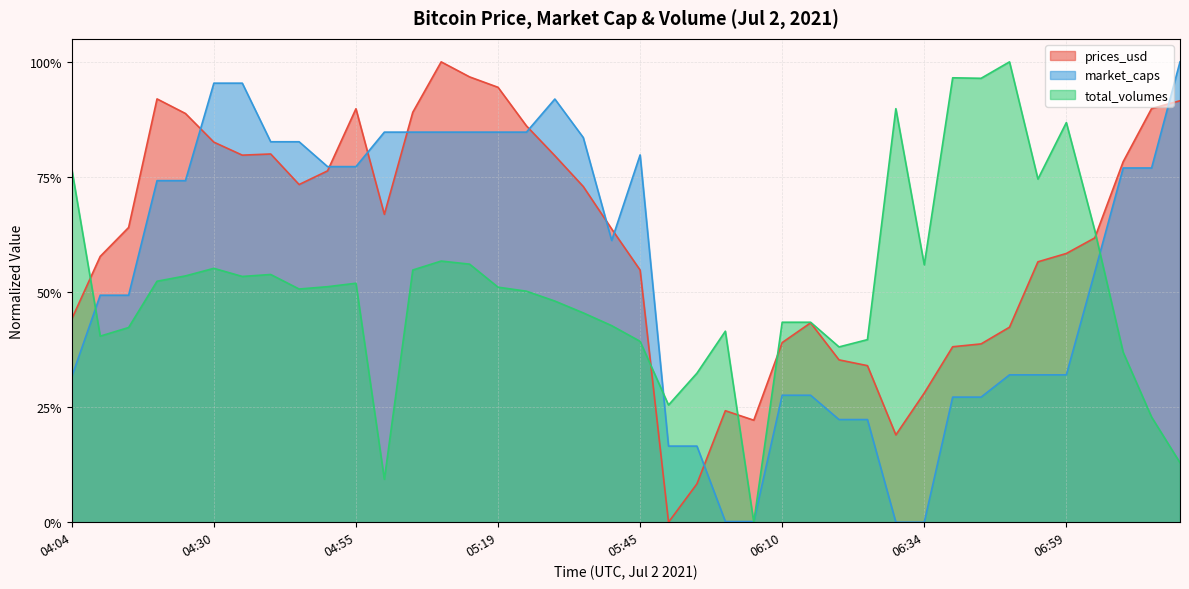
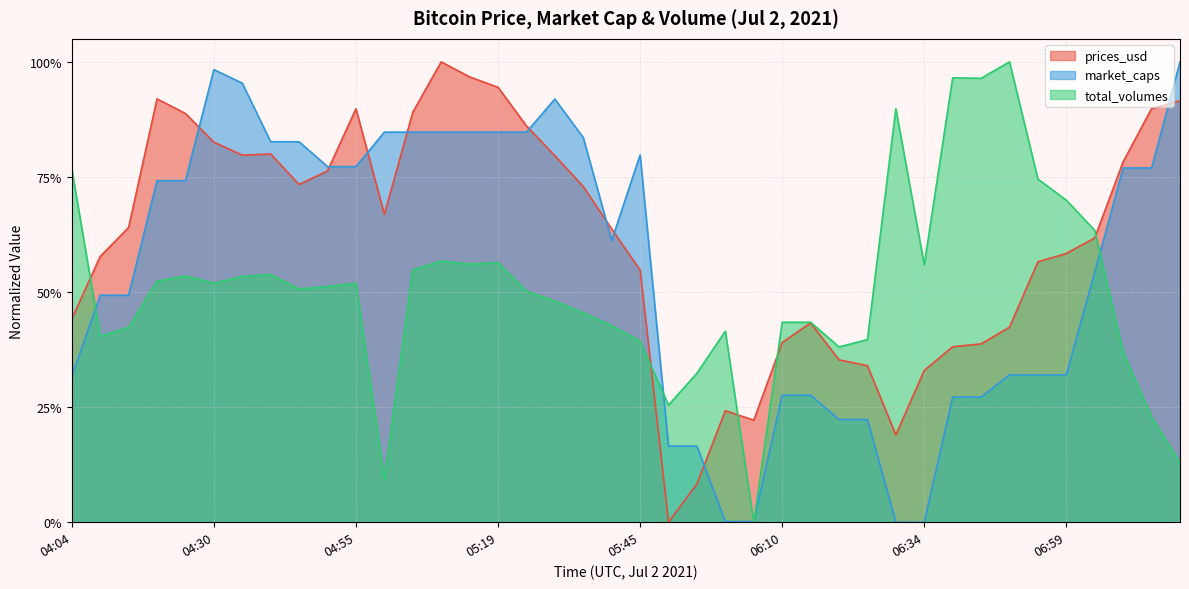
  {
    "prices_usd": {
      "04:04": "44%",
      "04:30": "83%",
      "04:55": "90%",
      "05:19": "94%",
      "05:45": "55%",
      "06:10": "39%",
-     "06:34": "28%",
+     "06:34": "33%",
      "06:59": "58%"
    },
    "market_caps": {
      "04:04": "32%",
-     "04:30": "95%",
+     "04:30": "98%",
      "04:55": "77%",
      "05:19": "85%",
      "05:45": "80%",
      "06:10": "28%",
      "06:34": "0%",
      "06:59": "32%"
    },
    "total_volumes": {
      "04:04": "77%",
-     "04:30": "55%",
+     "04:30": "52%",
      "04:55": "52%",
-     "05:19": "51%",
+     "05:19": "56%",
      "05:45": "39%",
      "06:10": "43%",
      "06:34": "56%",
-     "06:59": "87%"
+     "06:59": "70%"
    }
  }
